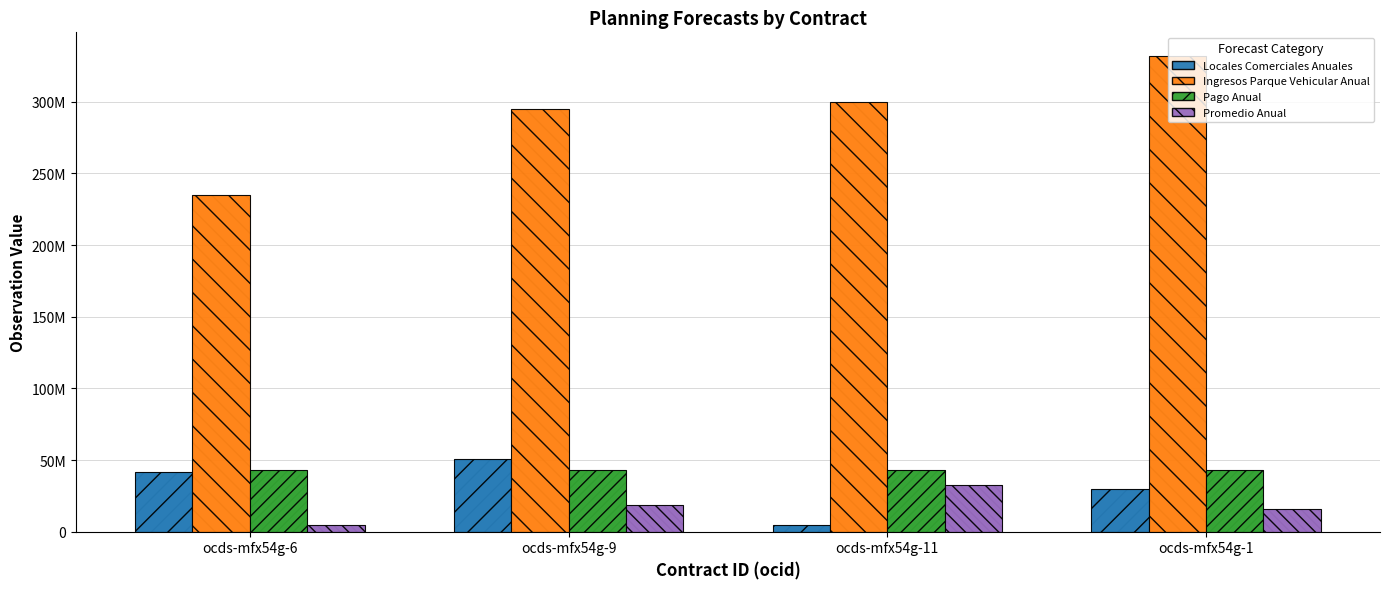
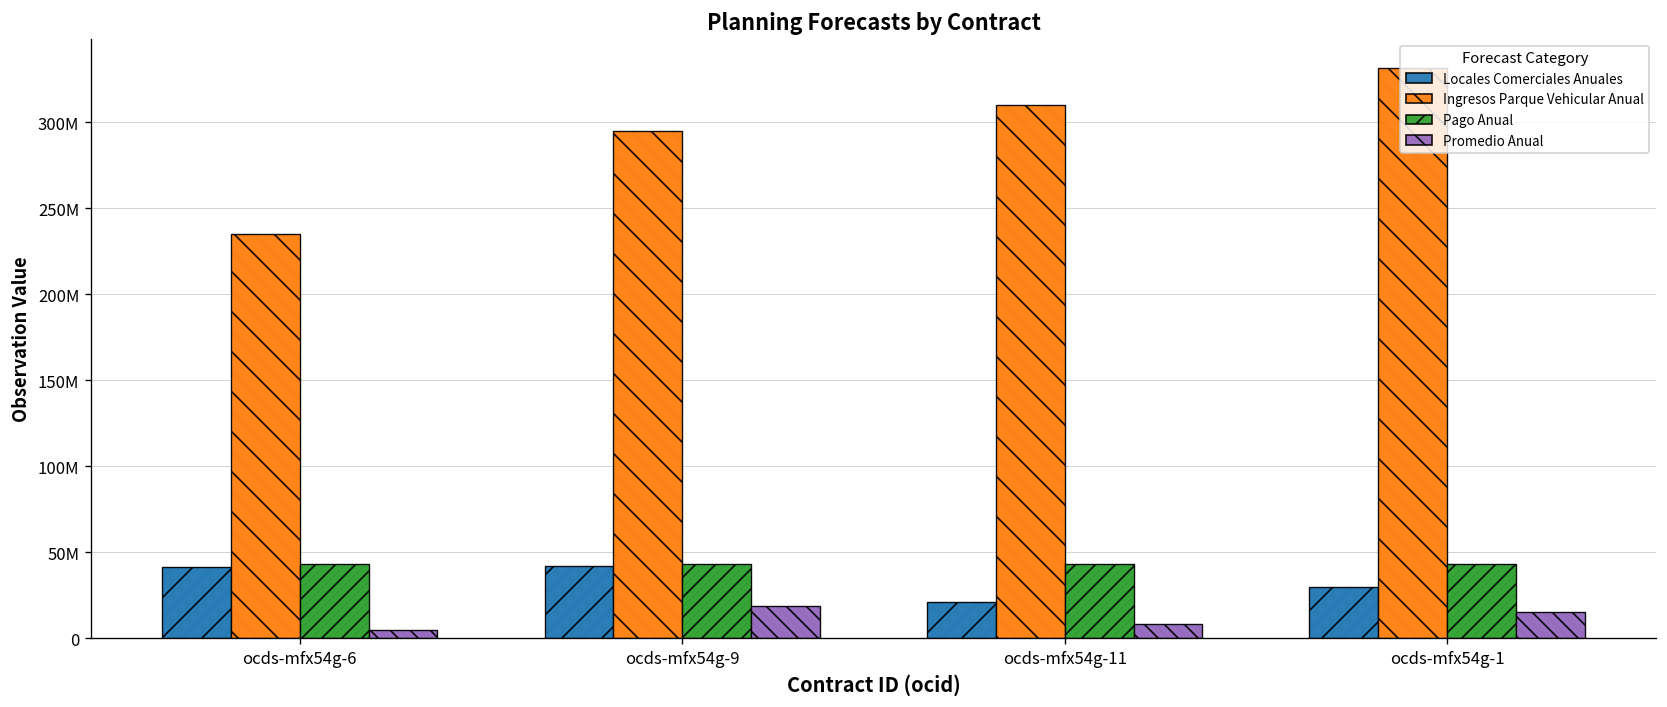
  {
    "Locales Comerciales Anuales": {
      "ocds-mfx54g-6": 41000000,
-     "ocds-mfx54g-9": 51000000,
-     "ocds-mfx54g-11": 5000000,
+     "ocds-mfx54g-9": 42000000,
+     "ocds-mfx54g-11": 21000000,
      "ocds-mfx54g-1": 30000000
    },
    "Ingresos Parque Vehicular Anual": {
      "ocds-mfx54g-6": 235000000,
      "ocds-mfx54g-9": 295000000,
-     "ocds-mfx54g-11": 300000000
+     "ocds-mfx54g-11": 310000000
    },
    "Pago Anual": {
      "ocds-mfx54g-6": 43000000,
      "ocds-mfx54g-9": 43000000,
      "ocds-mfx54g-11": 43000000,
      "ocds-mfx54g-1": 43000000
    },
    "Promedio Anual": {
      "ocds-mfx54g-6": 5000000,
      "ocds-mfx54g-9": 19000000,
-     "ocds-mfx54g-11": 32000000,
+     "ocds-mfx54g-11": 8000000,
      "ocds-mfx54g-1": 16000000
    }
  }
